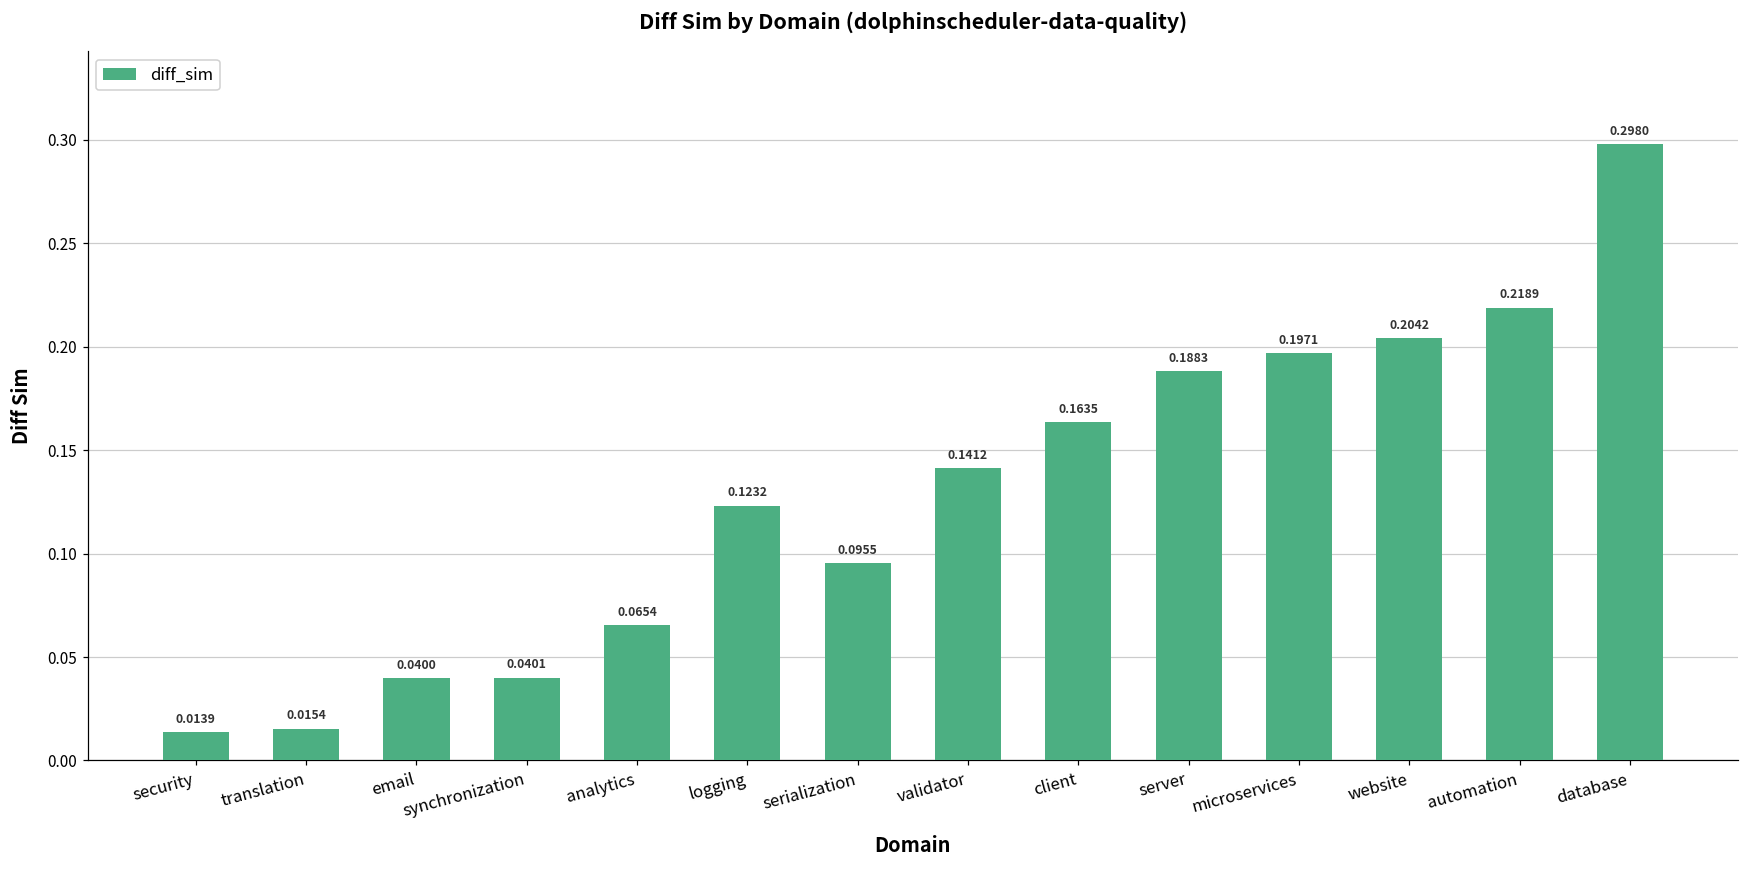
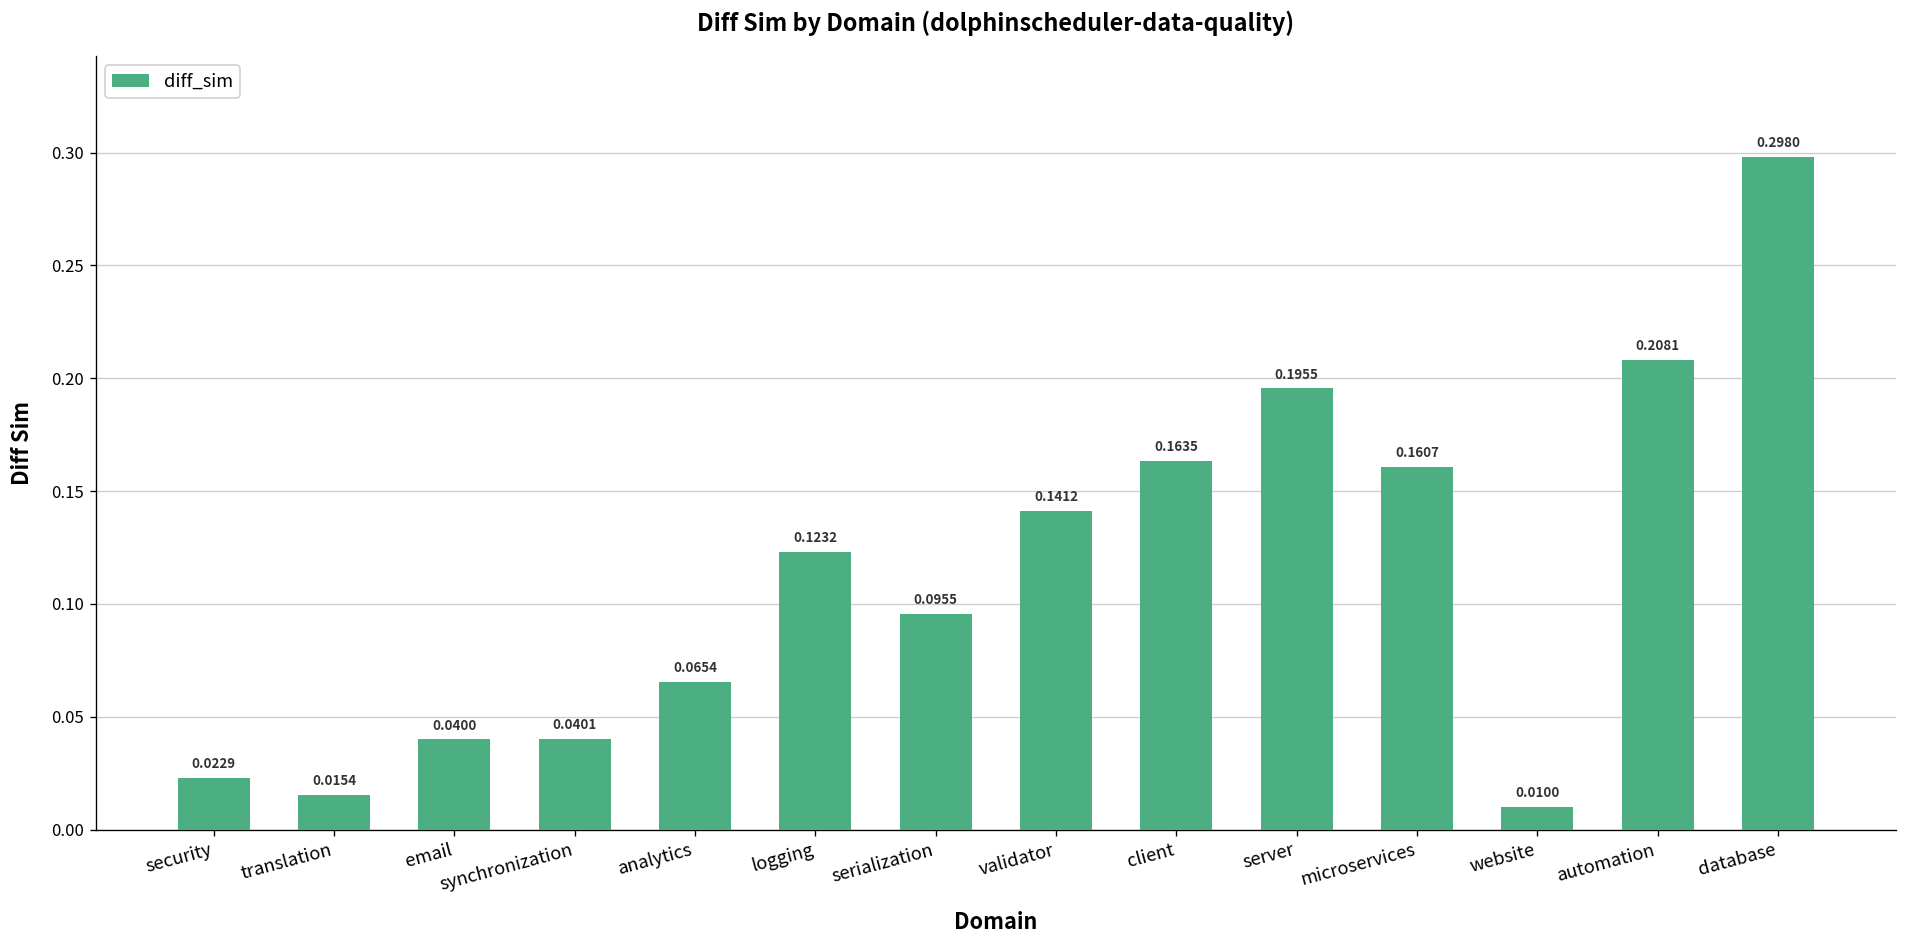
  {
-   "security": 0.0139,
+   "security": 0.0229,
    "translation": 0.0154,
    "email": 0.0400,
    "synchronization": 0.0401,
    "analytics": 0.0654,
    "logging": 0.1232,
    "serialization": 0.0955,
    "validator": 0.1412,
    "client": 0.1635,
-   "server": 0.1883,
-   "microservices": 0.1971,
-   "website": 0.2042,
-   "automation": 0.2189,
+   "server": 0.1955,
+   "microservices": 0.1607,
+   "website": 0.0100,
+   "automation": 0.2081,
    "database": 0.2980
  }
